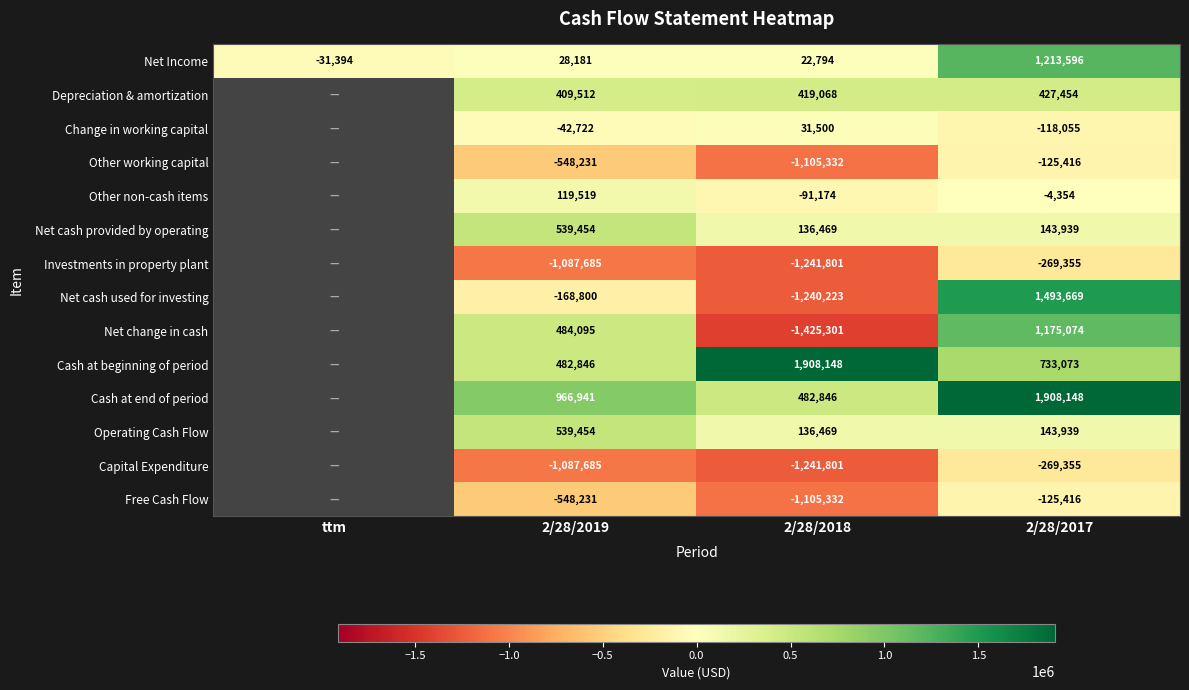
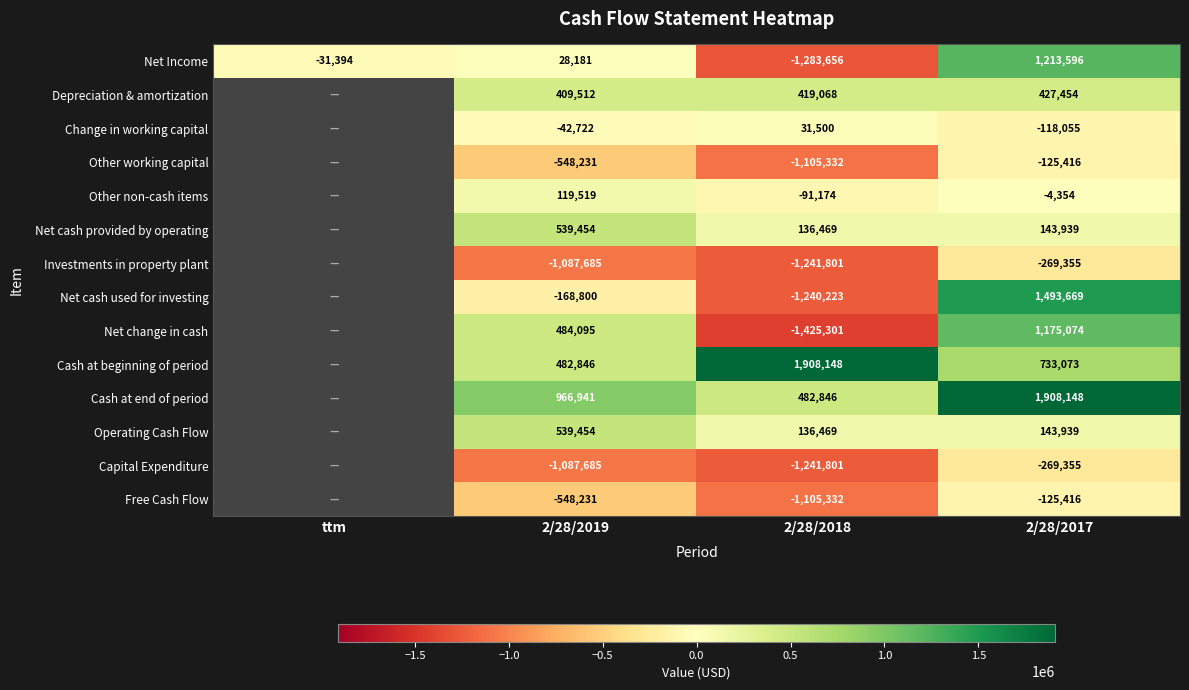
  {
    "Net Income": {
      "ttm": "-31,394",
      "2/28/2019": "28,181",
-     "2/28/2018": "22,794",
+     "2/28/2018": "-1,283,656",
      "2/28/2017": "1,213,596"
    },
    "Depreciation & amortization": {
      "2/28/2019": "409,512",
      "2/28/2018": "419,068",
      "2/28/2017": "427,454"
    },
    "Change in working capital": {
      "2/28/2019": "-42,722",
      "2/28/2018": "31,500",
      "2/28/2017": "-118,055"
    },
    "Other working capital": {
      "2/28/2019": "-548,231",
      "2/28/2018": "-1,105,332",
      "2/28/2017": "-125,416"
    },
    "Other non-cash items": {
      "2/28/2019": "119,519",
      "2/28/2018": "-91,174",
      "2/28/2017": "-4,354"
    },
    "Net cash provided by operating": {
      "2/28/2019": "539,454",
      "2/28/2018": "136,469",
      "2/28/2017": "143,939"
    },
    "Investments in property plant": {
      "2/28/2019": "-1,087,685",
      "2/28/2018": "-1,241,801",
      "2/28/2017": "-269,355"
    },
    "Net cash used for investing": {
      "2/28/2019": "-168,800",
      "2/28/2018": "-1,240,223",
      "2/28/2017": "1,493,669"
    },
    "Net change in cash": {
      "2/28/2019": "484,095",
      "2/28/2018": "-1,425,301",
      "2/28/2017": "1,175,074"
    },
    "Cash at beginning of period": {
      "2/28/2019": "482,846",
      "2/28/2018": "1,908,148",
      "2/28/2017": "733,073"
    },
    "Cash at end of period": {
      "2/28/2019": "966,941",
      "2/28/2018": "482,846",
      "2/28/2017": "1,908,148"
    },
    "Operating Cash Flow": {
      "2/28/2019": "539,454",
      "2/28/2018": "136,469",
      "2/28/2017": "143,939"
    },
    "Capital Expenditure": {
      "2/28/2019": "-1,087,685",
      "2/28/2018": "-1,241,801",
      "2/28/2017": "-269,355"
    },
    "Free Cash Flow": {
      "2/28/2019": "-548,231",
      "2/28/2018": "-1,105,332",
      "2/28/2017": "-125,416"
    }
  }
